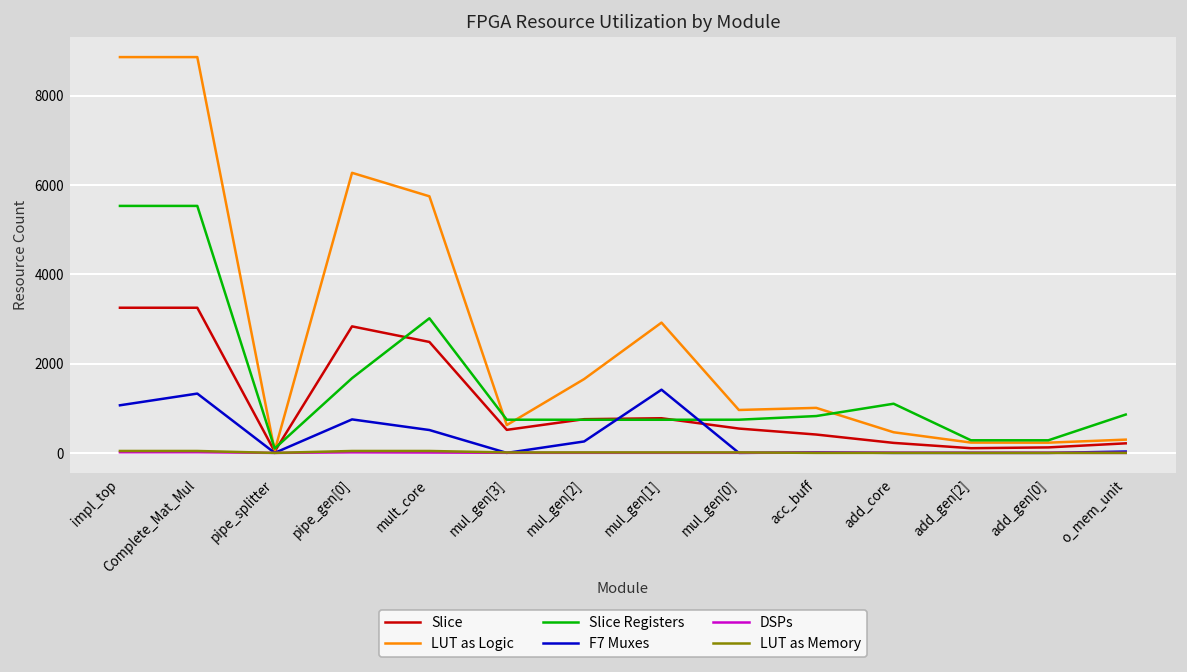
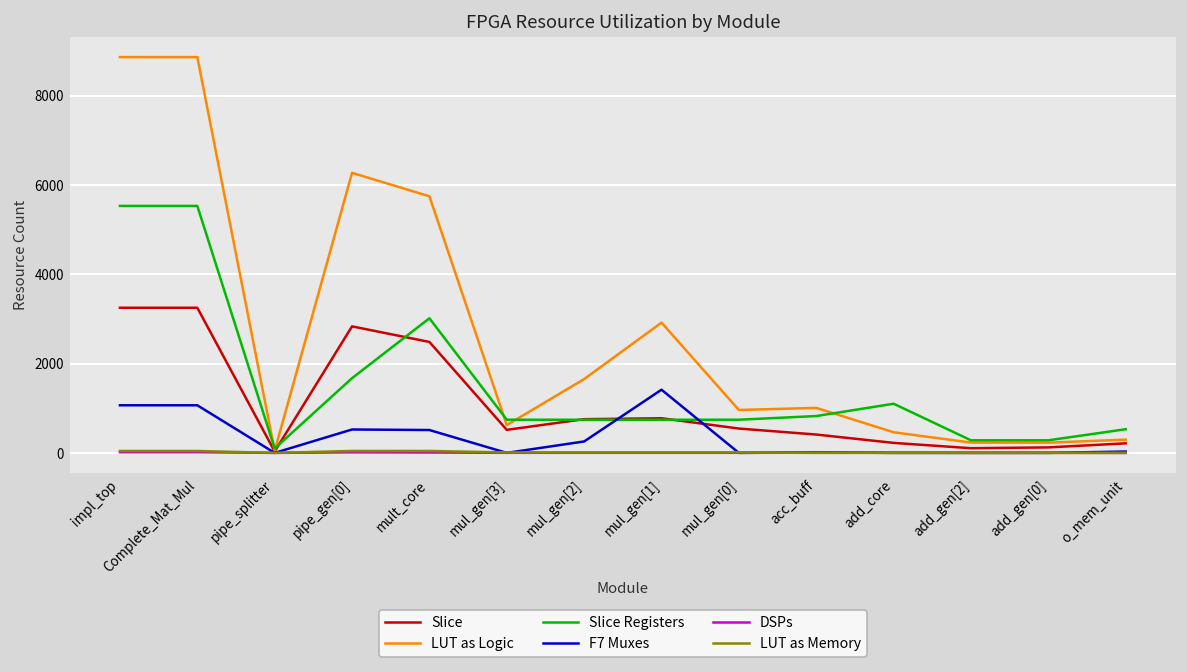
  {
    "Slice": {
      "impl_top": 3300,
      "Complete_Mat_Mul": 3300,
      "pipe_gen[0]": 2800,
      "mult_core": 2500,
      "mul_gen[3]": 500,
      "mul_gen[0]": 500,
      "acc_buff": 400,
      "add_core": 200,
      "add_gen[2]": 100,
      "add_gen[0]": 100,
      "o_mem_unit": 200
    },
    "LUT as Logic": {
      "impl_top": 8900,
      "Complete_Mat_Mul": 8900,
      "pipe_gen[0]": 6300,
      "mult_core": 5700,
      "mul_gen[3]": 600,
      "mul_gen[2]": 1700,
      "mul_gen[1]": 2900,
      "mul_gen[0]": 1000,
      "acc_buff": 1000,
      "add_core": 500,
      "o_mem_unit": 300
    },
    "Slice Registers": {
      "impl_top": 5500,
      "Complete_Mat_Mul": 5500,
      "pipe_gen[0]": 1700,
      "mult_core": 3000,
      "mul_gen[3]": 700,
      "mul_gen[0]": 700,
      "acc_buff": 800,
      "add_core": 1100,
-     "o_mem_unit": 900
+     "o_mem_unit": 500
    },
    "F7 Muxes": {
      "impl_top": 1100,
-     "Complete_Mat_Mul": 1300,
-     "pipe_gen[0]": 800,
+     "Complete_Mat_Mul": 1100,
+     "pipe_gen[0]": 500,
      "mult_core": 500,
      "mul_gen[2]": 300,
      "mul_gen[1]": 1400
    }
  }
